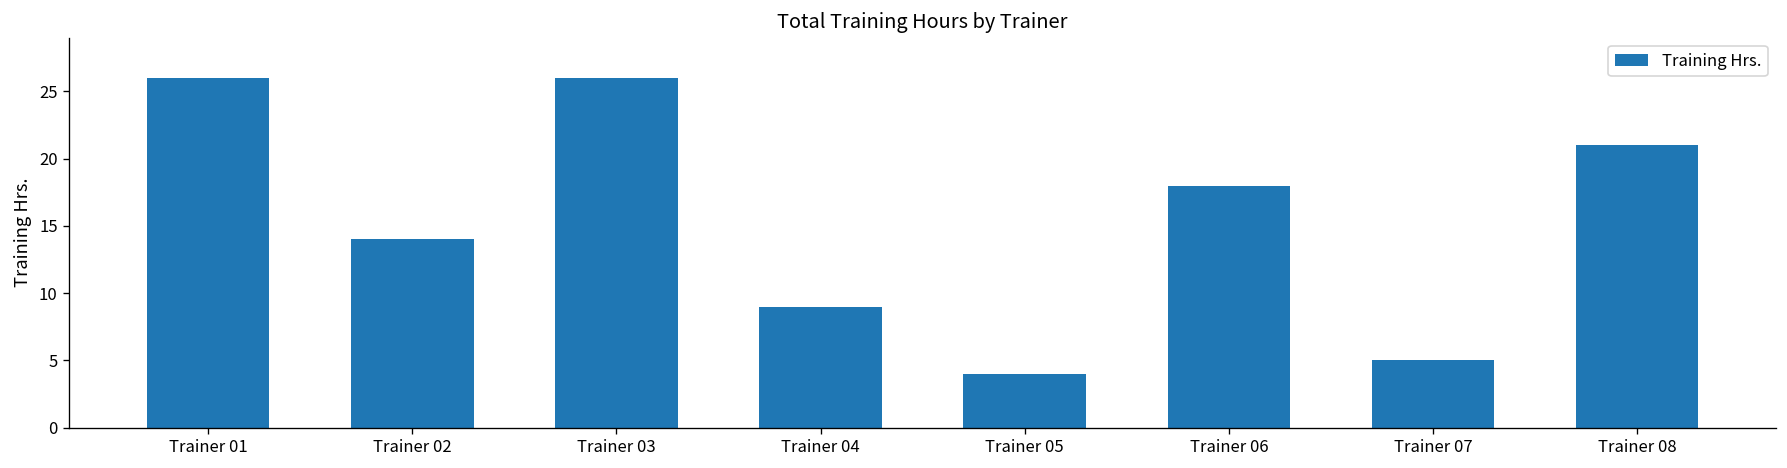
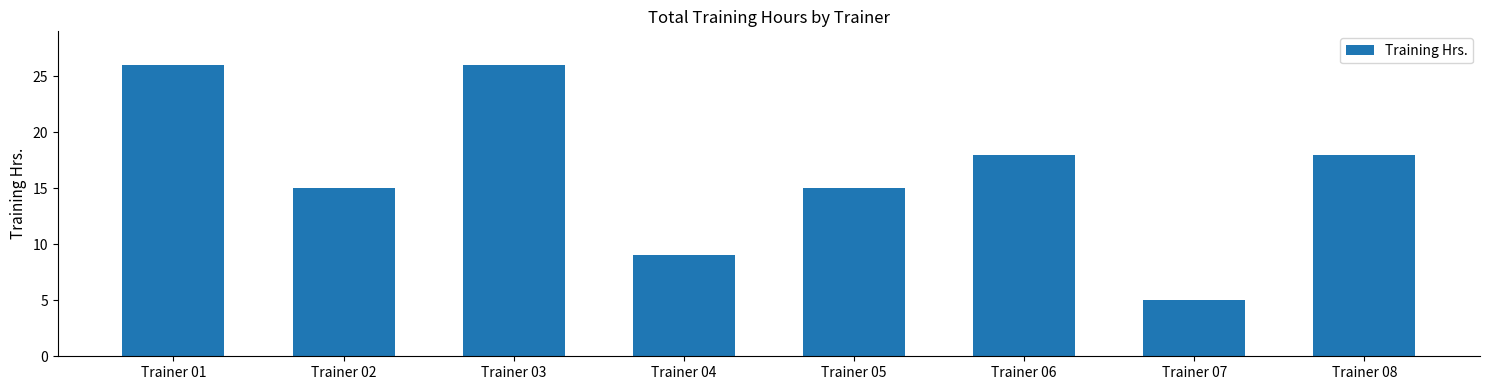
  {
    "Trainer 01": 26,
-   "Trainer 02": 14,
+   "Trainer 02": 15,
    "Trainer 03": 26,
    "Trainer 04": 9,
-   "Trainer 05": 4,
+   "Trainer 05": 15,
    "Trainer 06": 18,
    "Trainer 07": 5,
-   "Trainer 08": 21
+   "Trainer 08": 18
  }
